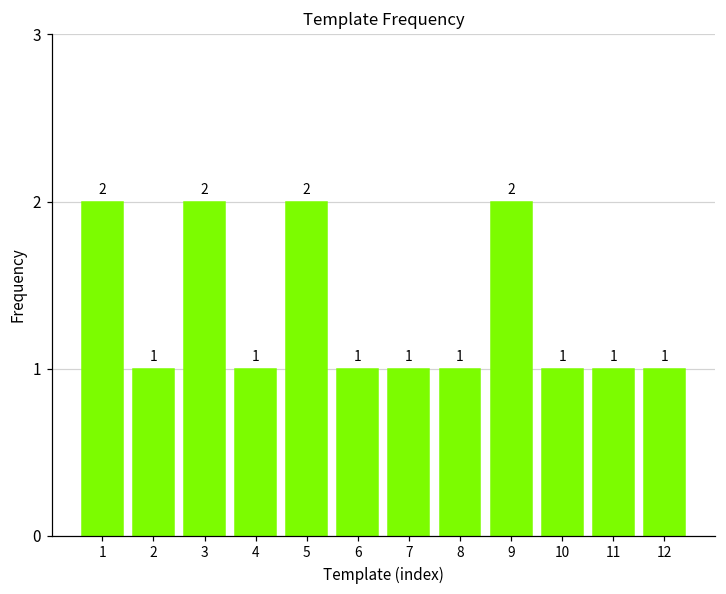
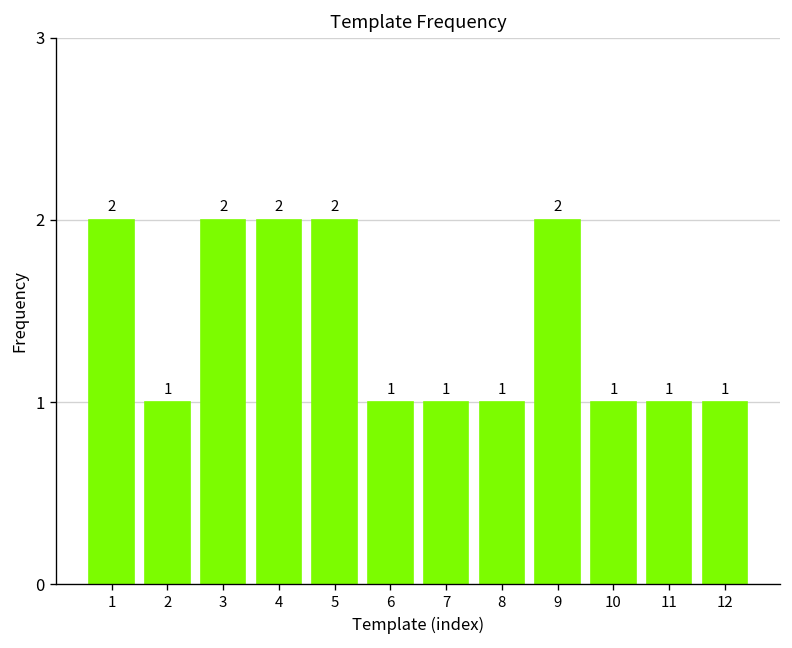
  {
    "1": 2,
    "2": 1,
    "3": 2,
-   "4": 1,
+   "4": 2,
    "5": 2,
    "6": 1,
    "7": 1,
    "8": 1,
    "9": 2,
    "10": 1,
    "11": 1,
    "12": 1
  }
